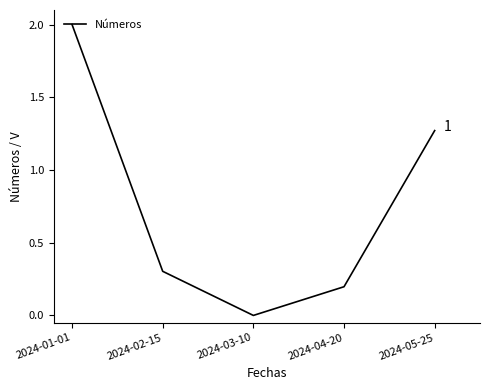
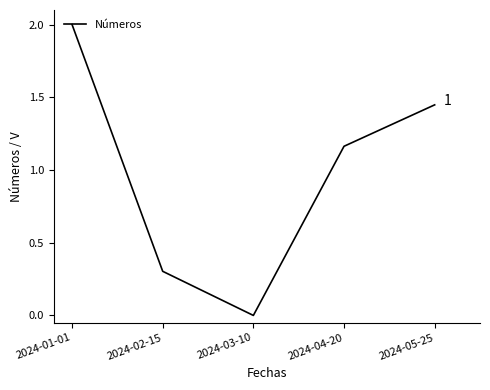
  {
    "2024-01-01": 2.00,
    "2024-02-15": 0.30,
    "2024-03-10": 0.00,
-   "2024-04-20": 0.20,
-   "2024-05-25": 1.27
+   "2024-04-20": 1.16,
+   "2024-05-25": 1.45
  }
